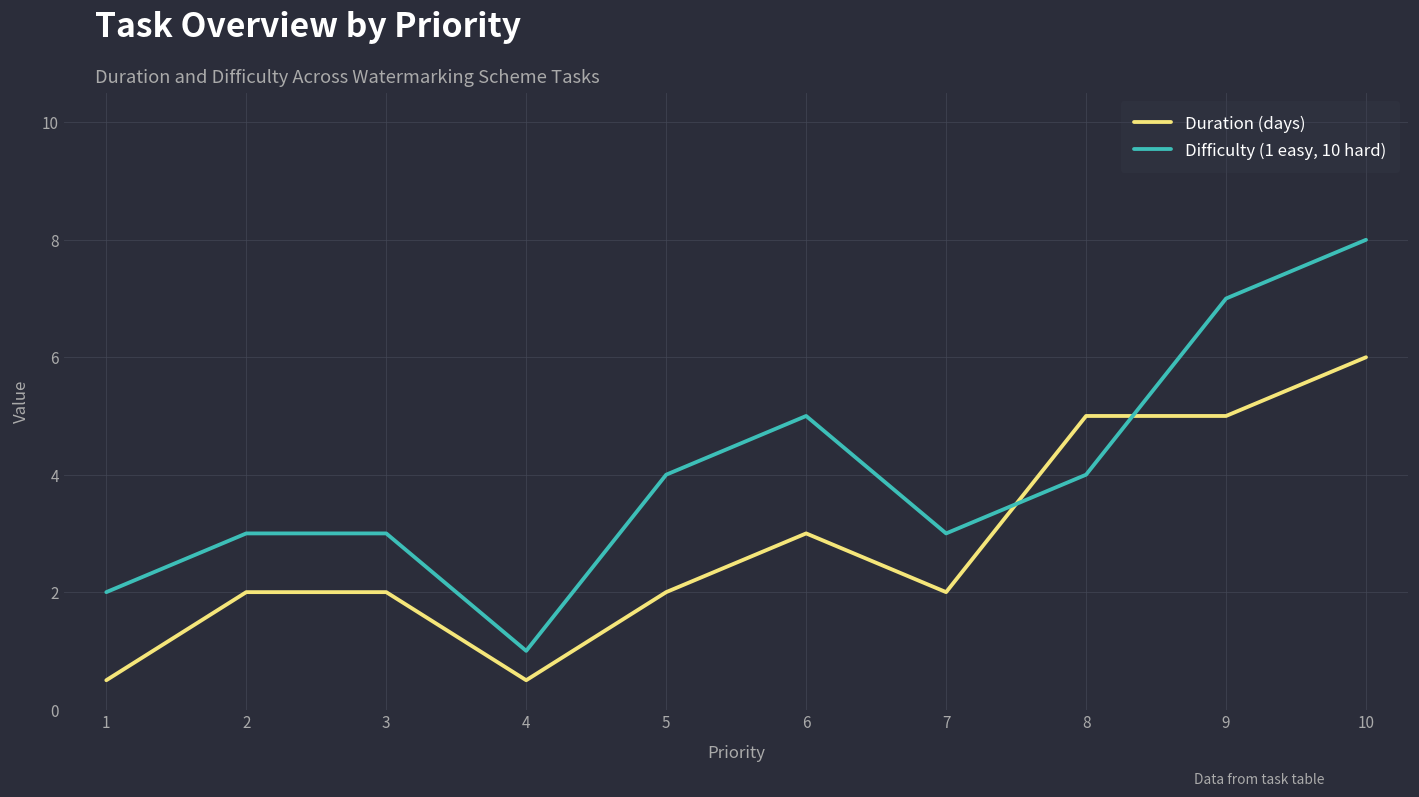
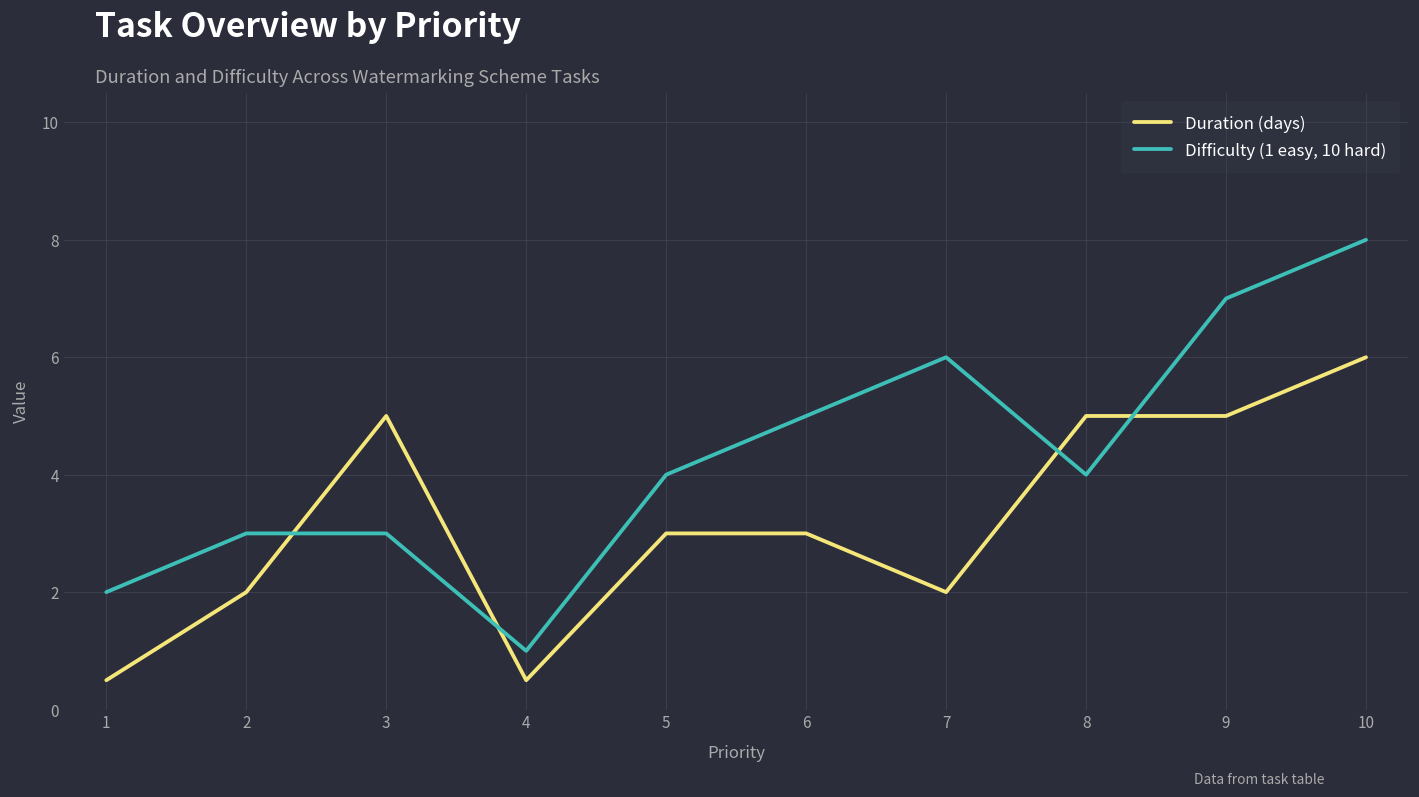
  {
    "Duration (days)": {
      "1": 0.5,
      "2": 2,
-     "3": 2,
+     "3": 5,
      "4": 0.5,
-     "5": 2,
+     "5": 3,
      "6": 3,
      "7": 2,
      "8": 5,
      "9": 5,
      "10": 6
    },
    "Difficulty (1 easy, 10 hard)": {
      "1": 2,
      "2": 3,
      "3": 3,
      "4": 1,
      "5": 4,
      "6": 5,
-     "7": 3,
+     "7": 6,
      "8": 4,
      "9": 7,
      "10": 8
    }
  }
